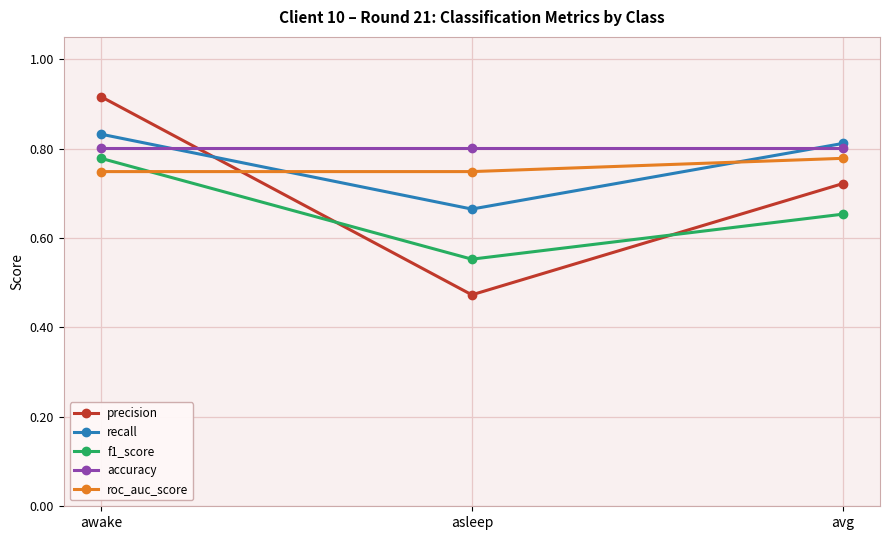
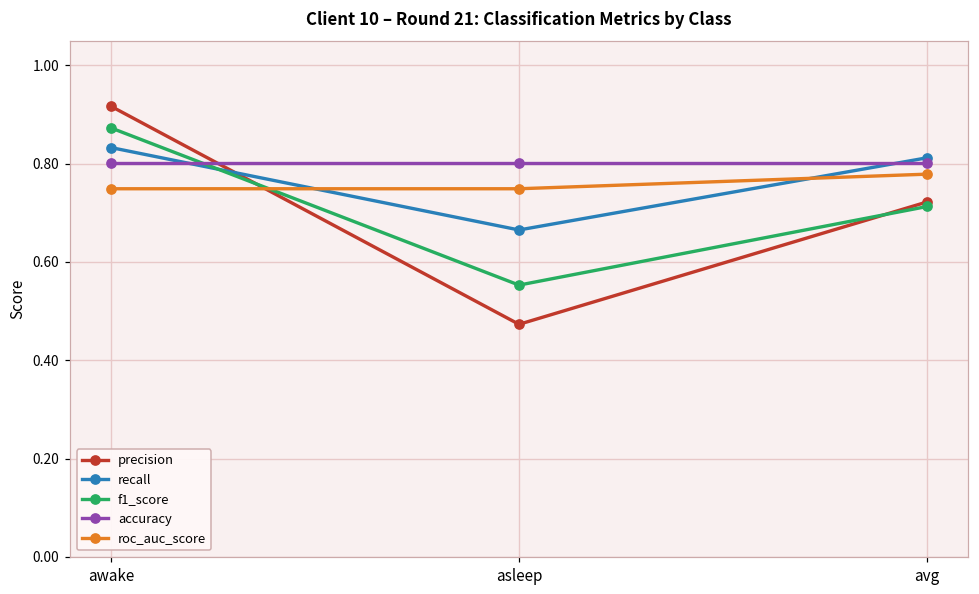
  {
    "precision": {
      "awake": 0.92,
      "asleep": 0.47,
      "avg": 0.72
    },
    "recall": {
      "awake": 0.83,
      "asleep": 0.66,
      "avg": 0.81
    },
    "f1_score": {
-     "awake": 0.78,
+     "awake": 0.87,
      "asleep": 0.55,
-     "avg": 0.65
+     "avg": 0.71
    },
    "accuracy": {
      "awake": 0.80,
      "asleep": 0.80,
      "avg": 0.80
    },
    "roc_auc_score": {
      "awake": 0.75,
      "asleep": 0.75,
      "avg": 0.78
    }
  }
